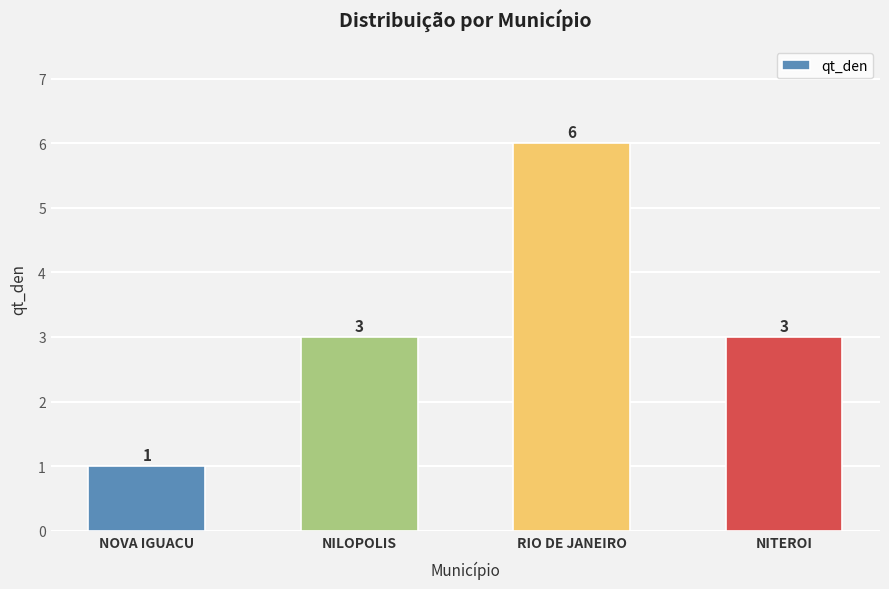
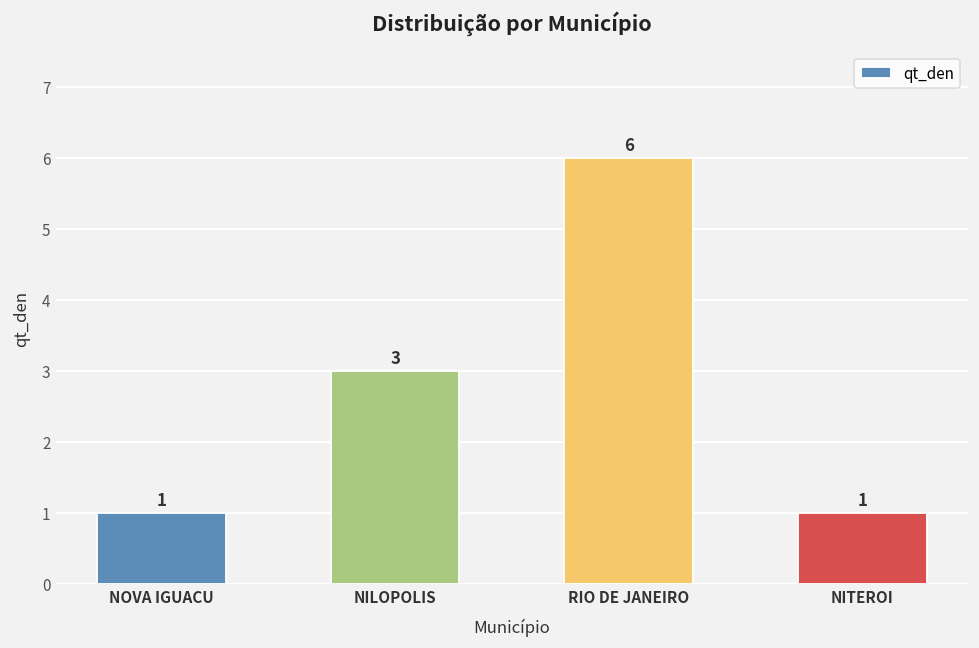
  {
    "NOVA IGUACU": 1,
    "NILOPOLIS": 3,
    "RIO DE JANEIRO": 6,
-   "NITEROI": 3
+   "NITEROI": 1
  }
